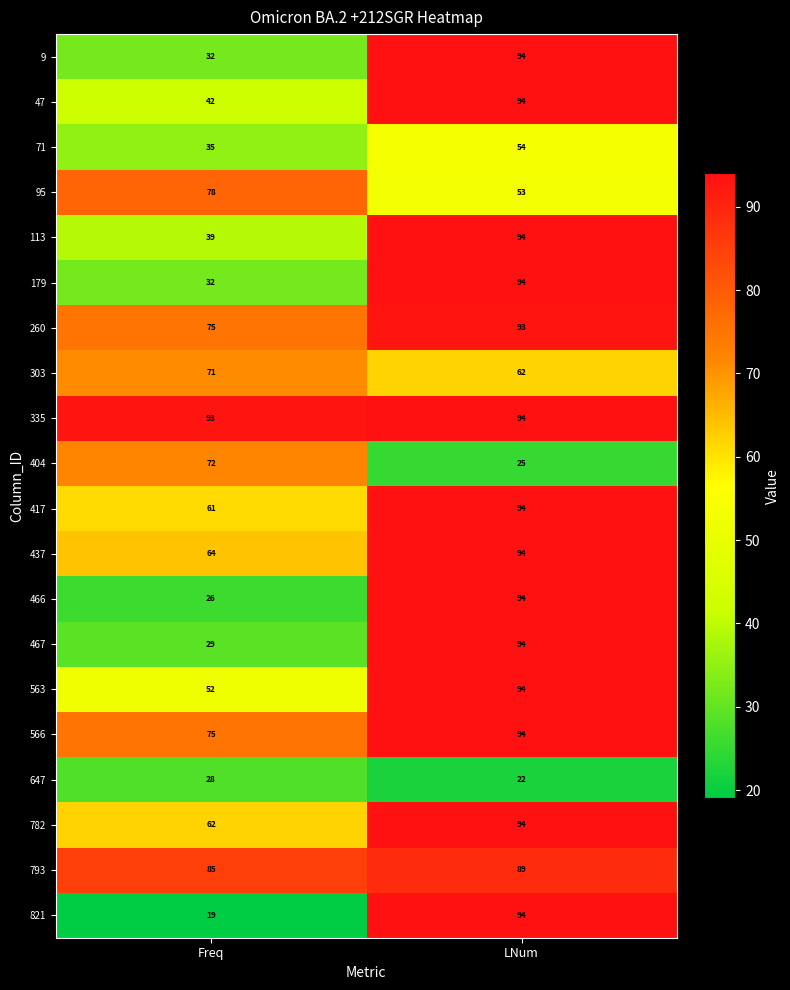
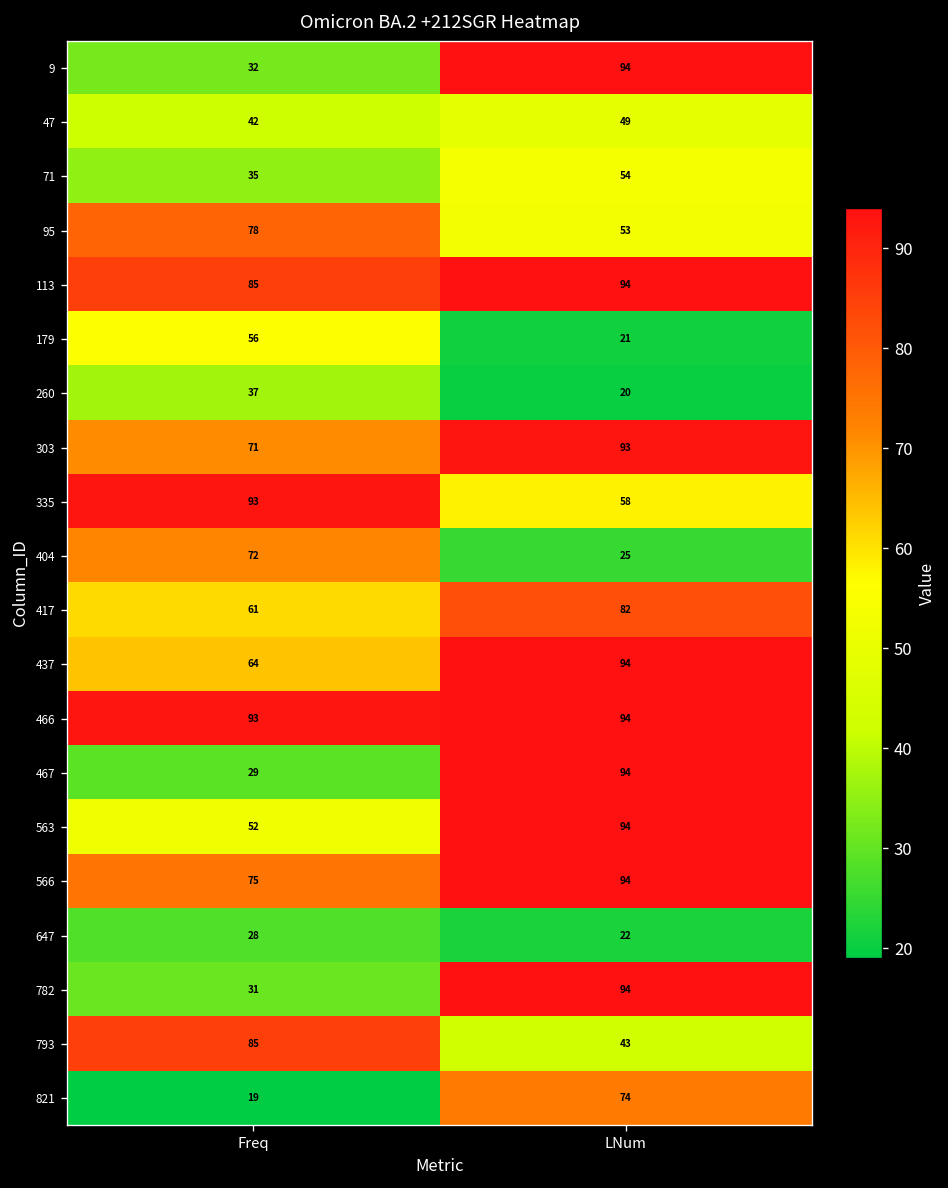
  {
    "9": {
      "Freq": 32,
      "LNum": 94
    },
    "47": {
      "Freq": 42,
-     "LNum": 94
+     "LNum": 49
    },
    "71": {
      "Freq": 35,
      "LNum": 54
    },
    "95": {
      "Freq": 78,
      "LNum": 53
    },
    "113": {
-     "Freq": 39,
+     "Freq": 85,
      "LNum": 94
    },
    "179": {
-     "Freq": 32,
-     "LNum": 94
+     "Freq": 56,
+     "LNum": 21
    },
    "260": {
-     "Freq": 75,
-     "LNum": 93
+     "Freq": 37,
+     "LNum": 20
    },
    "303": {
      "Freq": 71,
-     "LNum": 62
+     "LNum": 93
    },
    "335": {
      "Freq": 93,
-     "LNum": 94
+     "LNum": 58
    },
    "404": {
      "Freq": 72,
      "LNum": 25
    },
    "417": {
      "Freq": 61,
-     "LNum": 94
+     "LNum": 82
    },
    "437": {
      "Freq": 64,
      "LNum": 94
    },
    "466": {
-     "Freq": 26,
+     "Freq": 93,
      "LNum": 94
    },
    "467": {
      "Freq": 29,
      "LNum": 94
    },
    "563": {
      "Freq": 52,
      "LNum": 94
    },
    "566": {
      "Freq": 75,
      "LNum": 94
    },
    "647": {
      "Freq": 28,
      "LNum": 22
    },
    "782": {
-     "Freq": 62,
+     "Freq": 31,
      "LNum": 94
    },
    "793": {
      "Freq": 85,
-     "LNum": 89
+     "LNum": 43
    },
    "821": {
      "Freq": 19,
-     "LNum": 94
+     "LNum": 74
    }
  }
